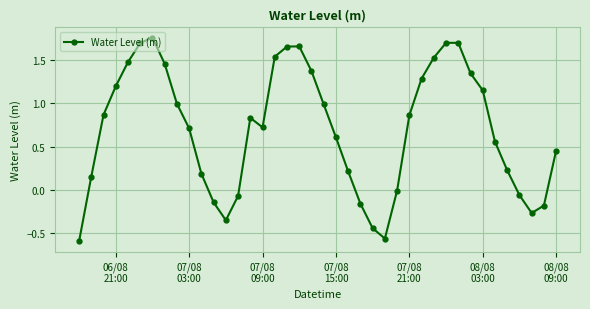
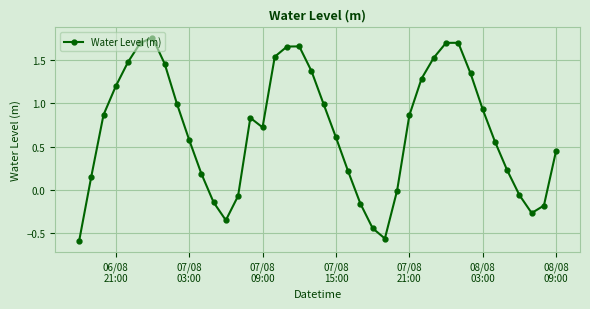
  {
    "06/08 21:00": 1.2,
-   "07/08 03:00": 0.7,
+   "07/08 03:00": 0.6,
    "07/08 09:00": 0.7,
    "07/08 15:00": 0.6,
    "07/08 21:00": 0.9,
-   "08/08 03:00": 1.1,
+   "08/08 03:00": 0.9,
    "08/08 09:00": 0.5
  }
